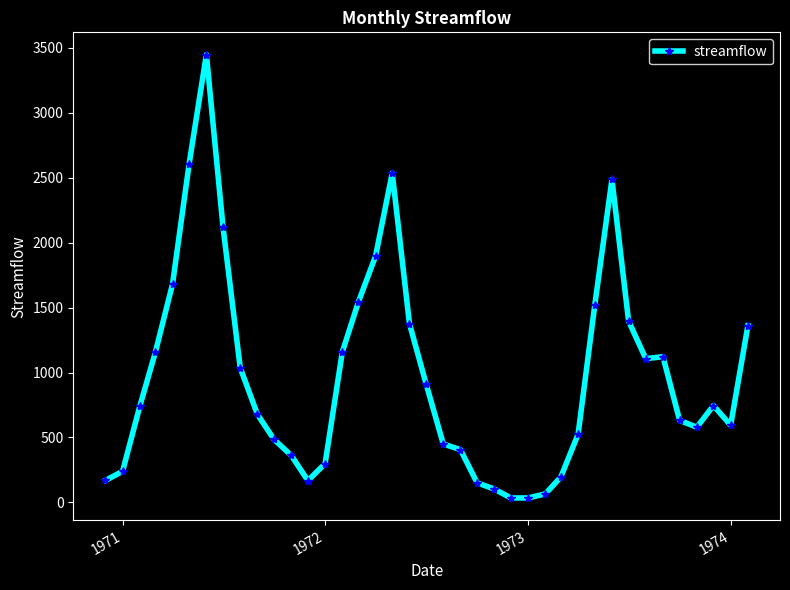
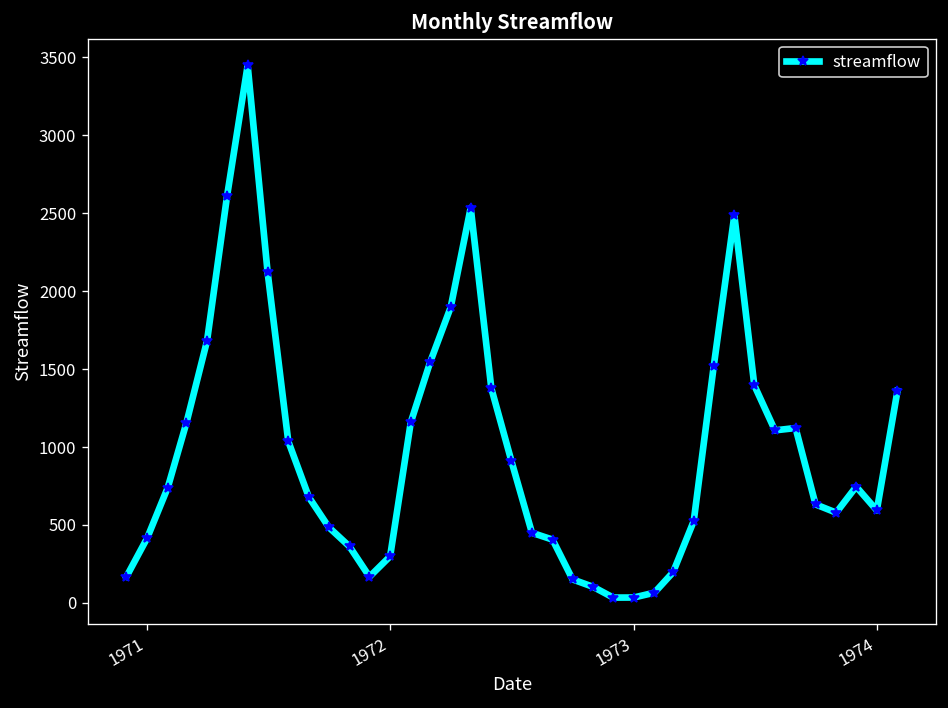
  {
-   "1971": 240,
+   "1971": 420,
    "1972": 300,
    "1973": 30,
    "1974": 590
  }
